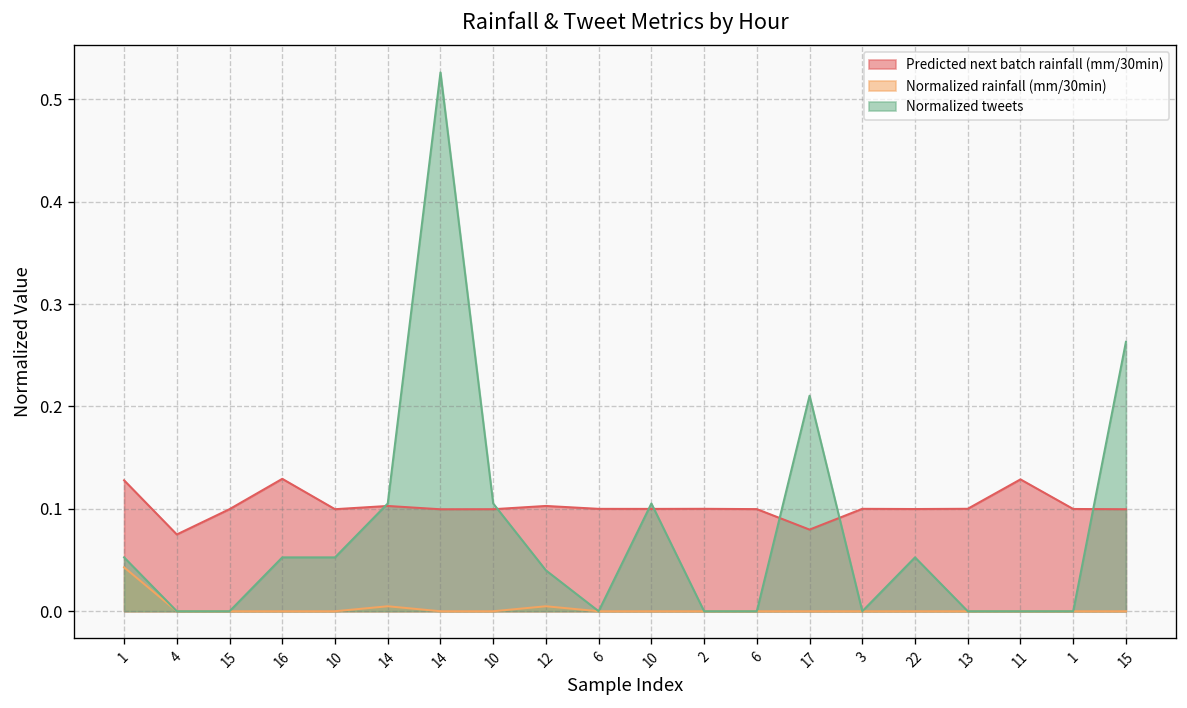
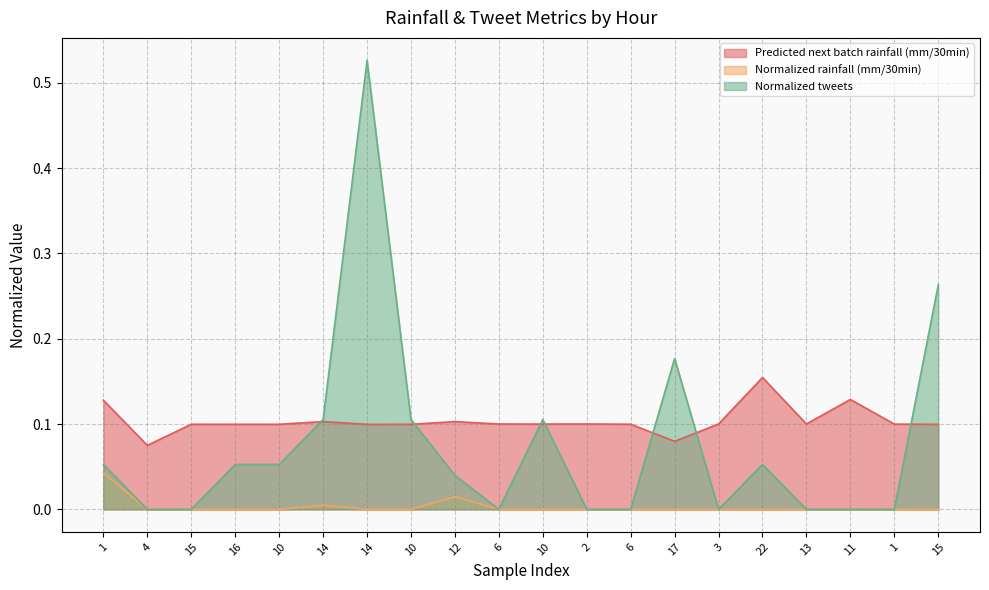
  {
    "Predicted next batch rainfall (mm/30min)": {
      "4": 0.08,
-     "16": 0.13,
+     "16": 0.10,
      "12": 0.10,
      "2": 0.10,
      "17": 0.08,
      "3": 0.10,
-     "22": 0.10,
+     "22": 0.15,
      "13": 0.10,
      "11": 0.13
    },
    "Normalized rainfall (mm/30min)": {
      "16": 0.00,
-     "12": 0.00,
+     "12": 0.01,
      "17": 0.00,
      "22": 0.00
    },
    "Normalized tweets": {
      "16": 0.05,
      "12": 0.04,
-     "17": 0.21,
+     "17": 0.18,
      "22": 0.05
    }
  }
